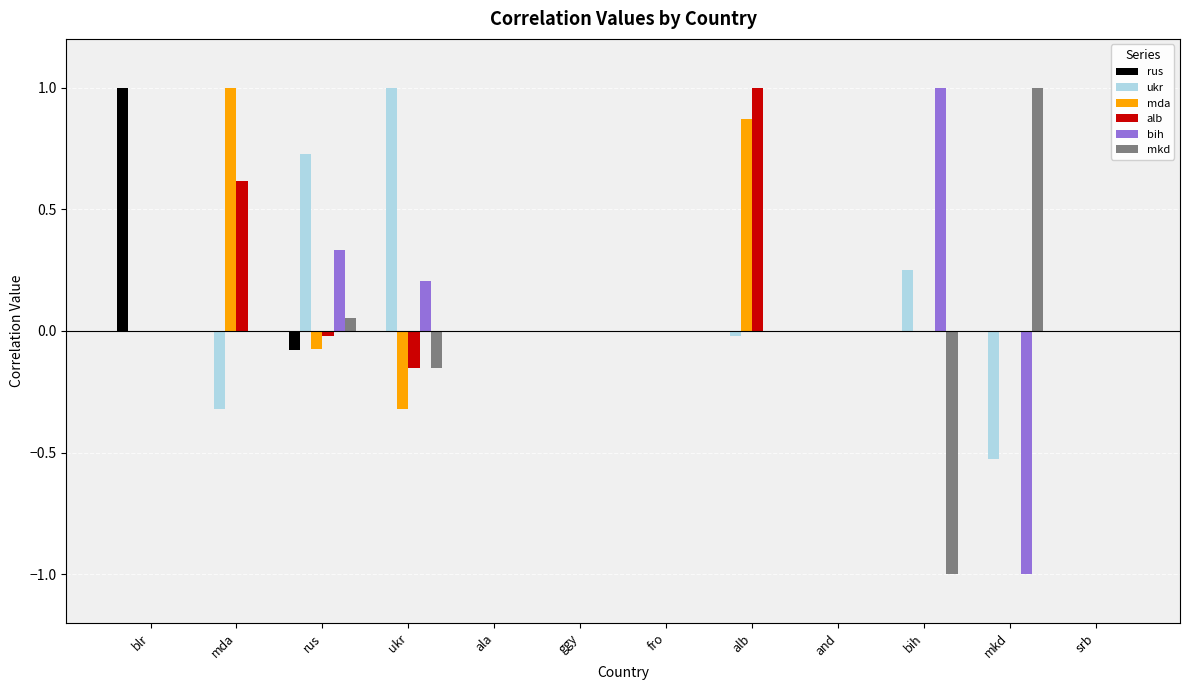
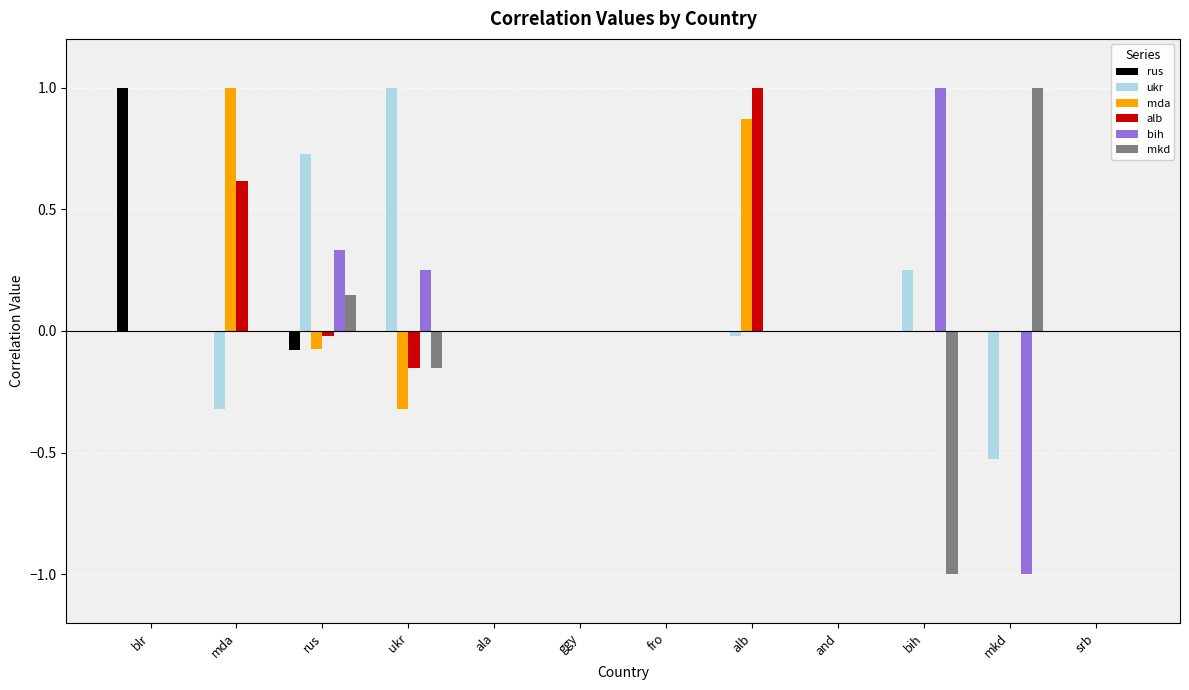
  {
    "rus": {
      "blr": 1.00,
      "mda": 0.00,
      "rus": -0.08,
      "ukr": 0.00,
      "ala": 0.00,
      "ggy": 0.00,
      "fro": 0.00,
      "alb": 0.00,
      "and": 0.00,
      "bih": 0.00,
      "mkd": 0.00,
      "srb": 0.00
    },
    "ukr": {
      "blr": 0.00,
      "mda": -0.32,
      "rus": 0.73,
      "ukr": 1.00,
      "ala": 0.00,
      "ggy": 0.00,
      "fro": 0.00,
      "alb": -0.02,
      "and": 0.00,
      "bih": 0.25,
      "mkd": -0.53,
      "srb": 0.00
    },
    "mda": {
      "blr": 0.00,
      "mda": 1.00,
      "rus": -0.08,
      "ukr": -0.32,
      "ala": 0.00,
      "ggy": 0.00,
      "fro": 0.00,
      "alb": 0.87,
      "and": 0.00,
      "bih": 0.00,
      "mkd": 0.00,
      "srb": 0.00
    },
    "alb": {
      "blr": 0.00,
      "mda": 0.62,
      "rus": -0.02,
      "ukr": -0.15,
      "ala": 0.00,
      "ggy": 0.00,
      "fro": 0.00,
      "alb": 1.00,
      "and": 0.00,
      "bih": 0.00,
      "mkd": 0.00,
      "srb": 0.00
    },
    "bih": {
      "blr": 0.00,
      "mda": 0.00,
      "rus": 0.33,
-     "ukr": 0.21,
+     "ukr": 0.25,
      "ala": 0.00,
      "ggy": 0.00,
      "fro": 0.00,
      "alb": 0.00,
      "and": 0.00,
      "bih": 1.00,
      "mkd": -1.00,
      "srb": 0.00
    },
    "mkd": {
      "blr": 0.00,
      "mda": 0.00,
-     "rus": 0.05,
+     "rus": 0.15,
      "ukr": -0.15,
      "ala": 0.00,
      "ggy": 0.00,
      "fro": 0.00,
      "alb": 0.00,
      "and": 0.00,
      "bih": -1.00,
      "mkd": 1.00,
      "srb": 0.00
    }
  }
